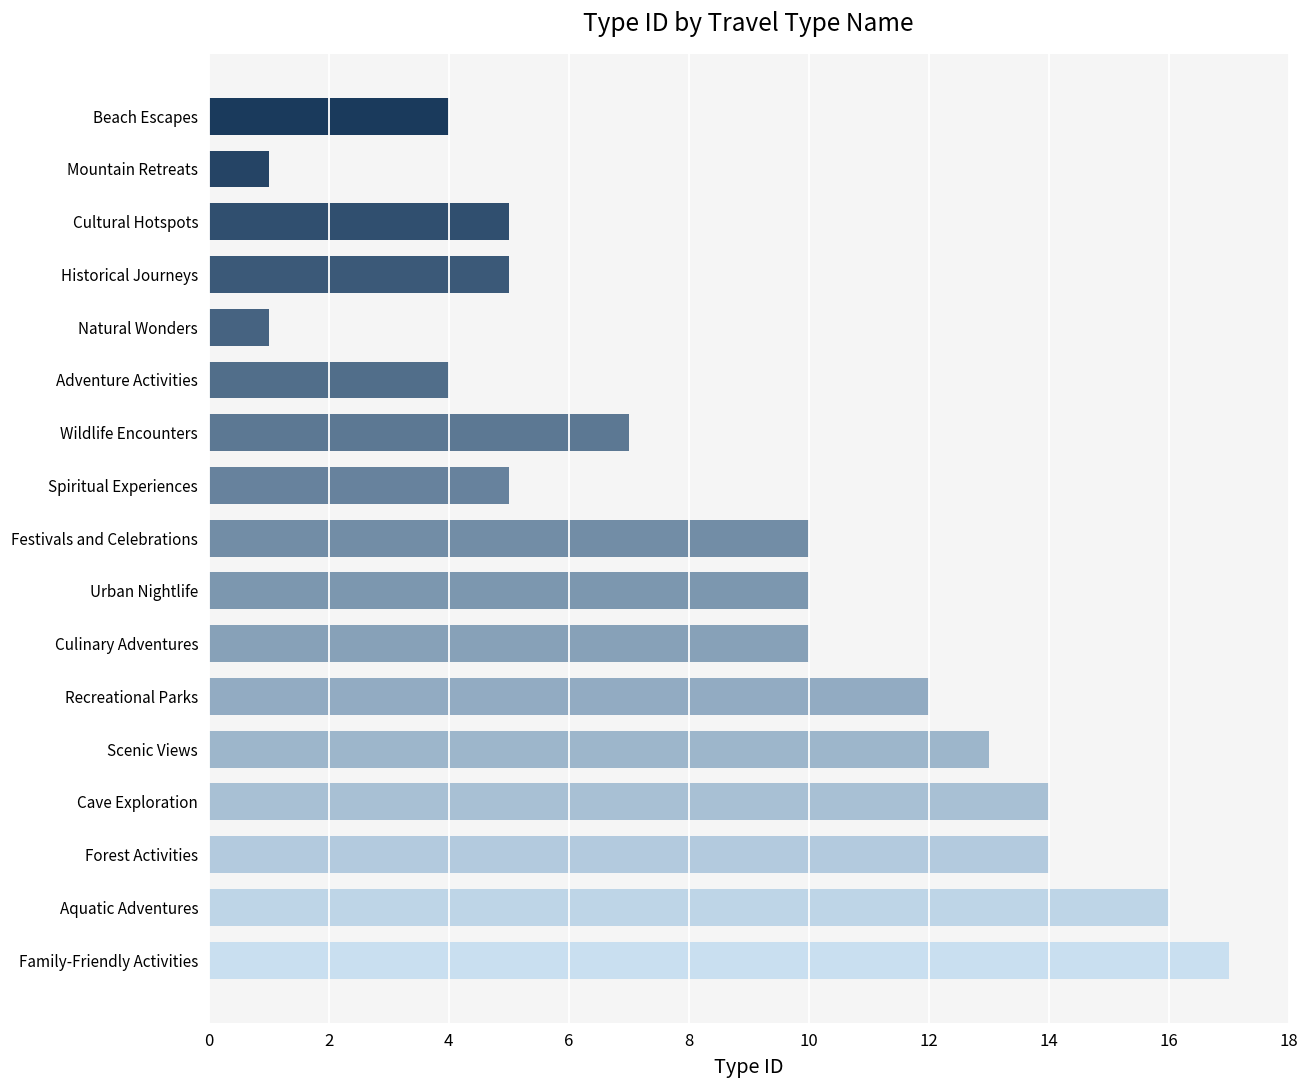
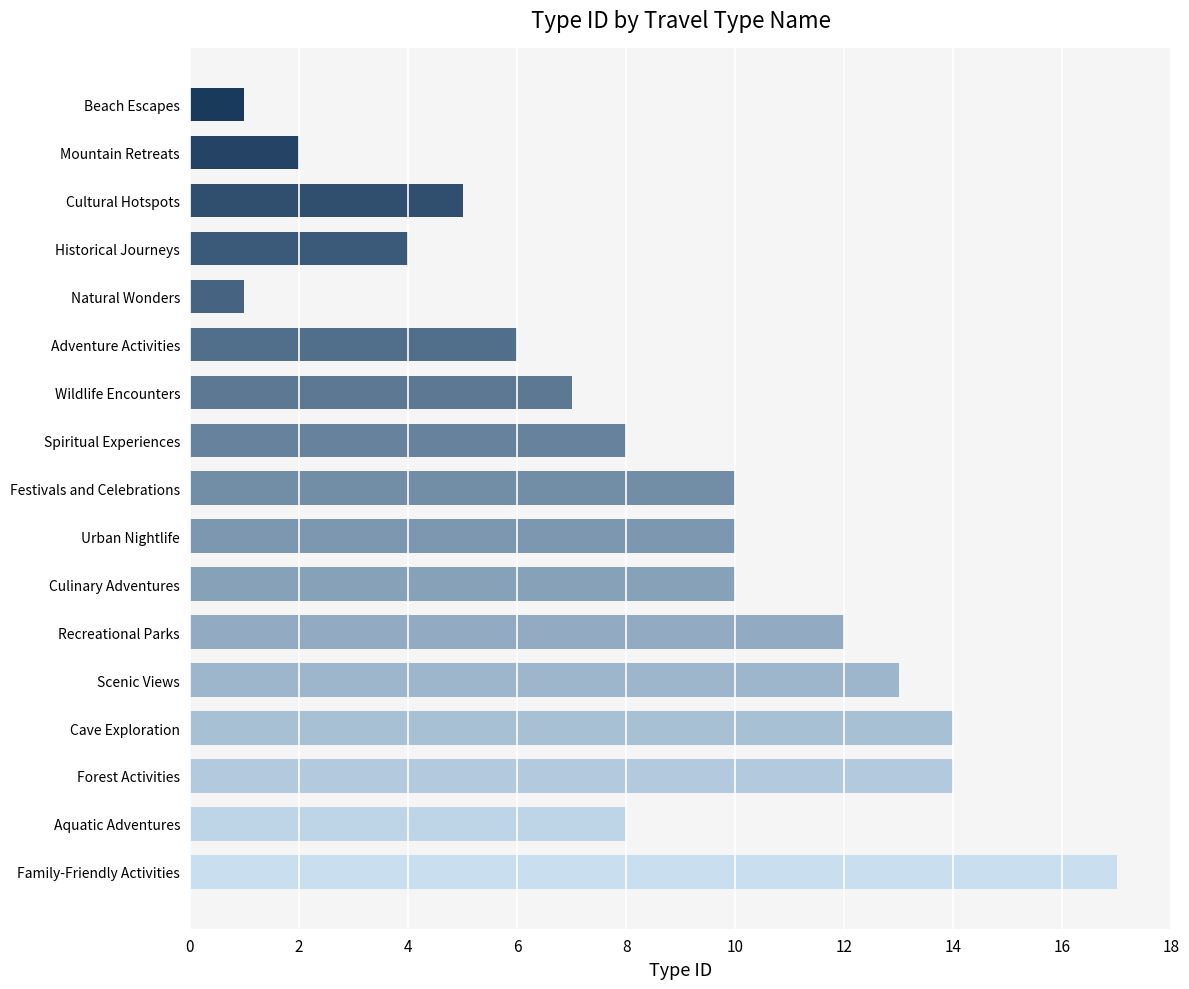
  {
-   "Beach Escapes": 4,
-   "Mountain Retreats": 1,
+   "Beach Escapes": 1,
+   "Mountain Retreats": 2,
    "Cultural Hotspots": 5,
-   "Historical Journeys": 5,
+   "Historical Journeys": 4,
    "Natural Wonders": 1,
-   "Adventure Activities": 4,
+   "Adventure Activities": 6,
    "Wildlife Encounters": 7,
-   "Spiritual Experiences": 5,
+   "Spiritual Experiences": 8,
    "Festivals and Celebrations": 10,
    "Urban Nightlife": 10,
    "Culinary Adventures": 10,
    "Recreational Parks": 12,
    "Scenic Views": 13,
    "Cave Exploration": 14,
    "Forest Activities": 14,
-   "Aquatic Adventures": 16,
+   "Aquatic Adventures": 8,
    "Family-Friendly Activities": 17
  }
